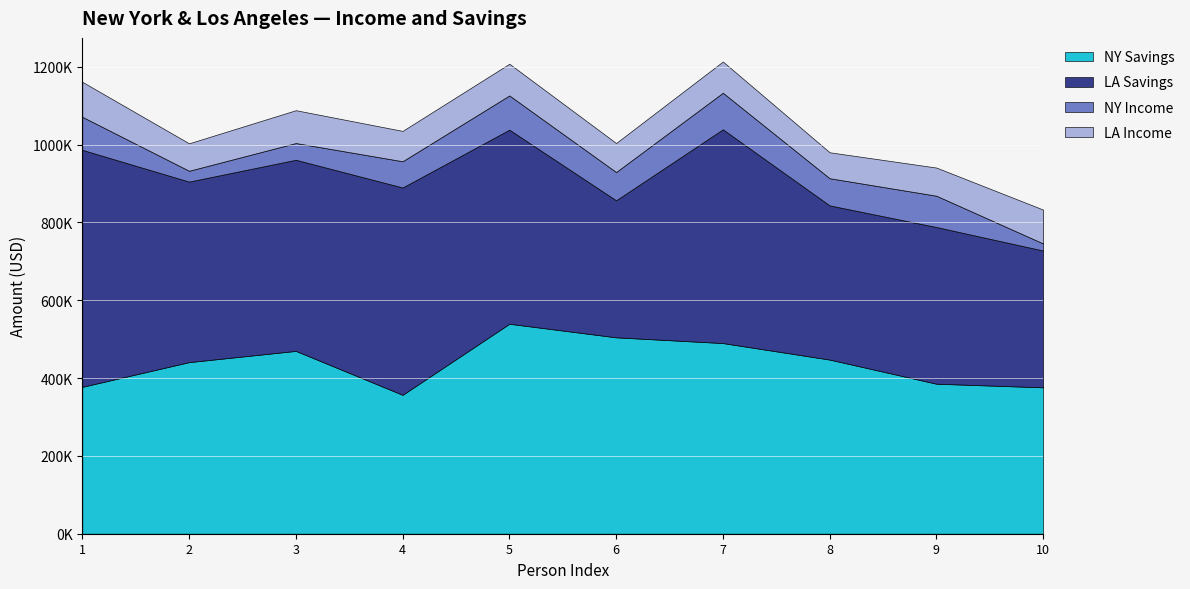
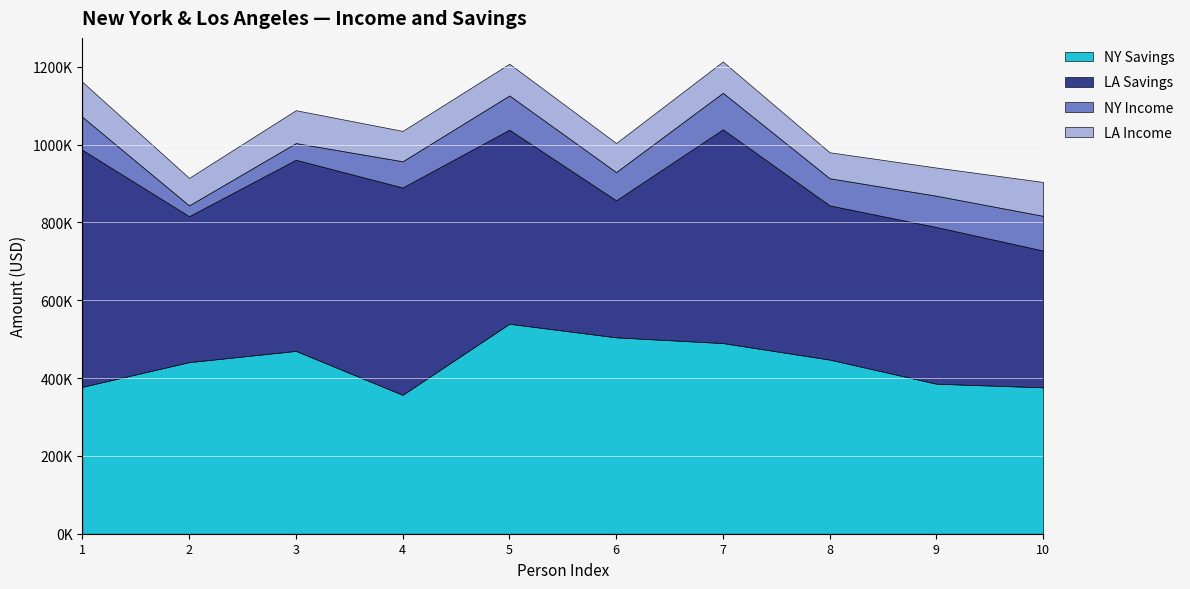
  {
    "NY Savings": {
      "1": 380000,
      "2": 440000,
      "3": 470000,
      "4": 360000,
      "5": 540000,
      "6": 500000,
      "7": 490000,
      "8": 450000,
      "9": 390000,
      "10": 380000
    },
    "LA Savings": {
      "1": 610000,
-     "2": 460000,
+     "2": 380000,
      "3": 490000,
      "4": 530000,
      "5": 500000,
      "6": 350000,
      "7": 550000,
      "8": 400000,
      "9": 400000,
      "10": 350000
    },
    "NY Income": {
      "1": 80000,
      "2": 30000,
      "3": 40000,
      "4": 70000,
      "5": 90000,
      "6": 70000,
      "7": 90000,
      "8": 70000,
      "9": 80000,
-     "10": 20000
+     "10": 90000
    },
    "LA Income": {
      "1": 90000,
      "2": 70000,
      "3": 80000,
      "4": 80000,
      "5": 80000,
      "6": 70000,
      "7": 80000,
      "8": 70000,
      "9": 70000,
      "10": 90000
    }
  }
